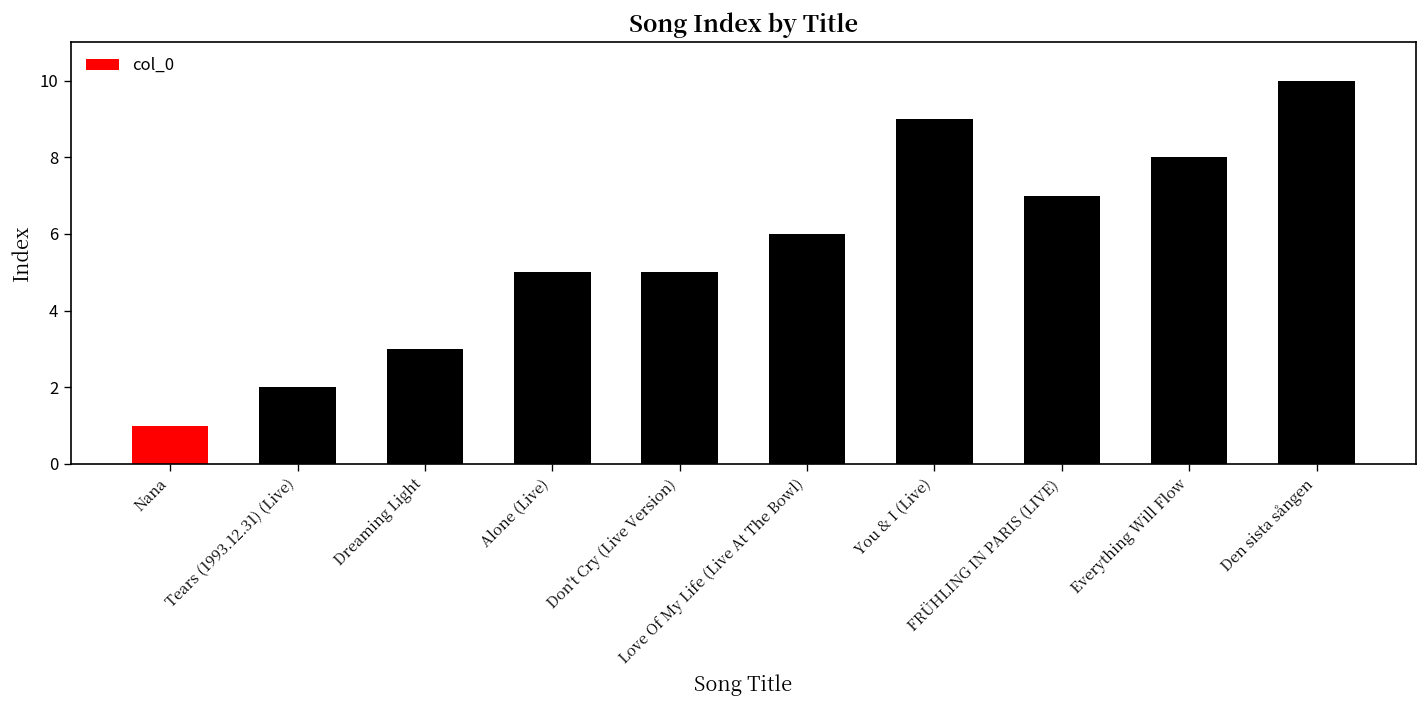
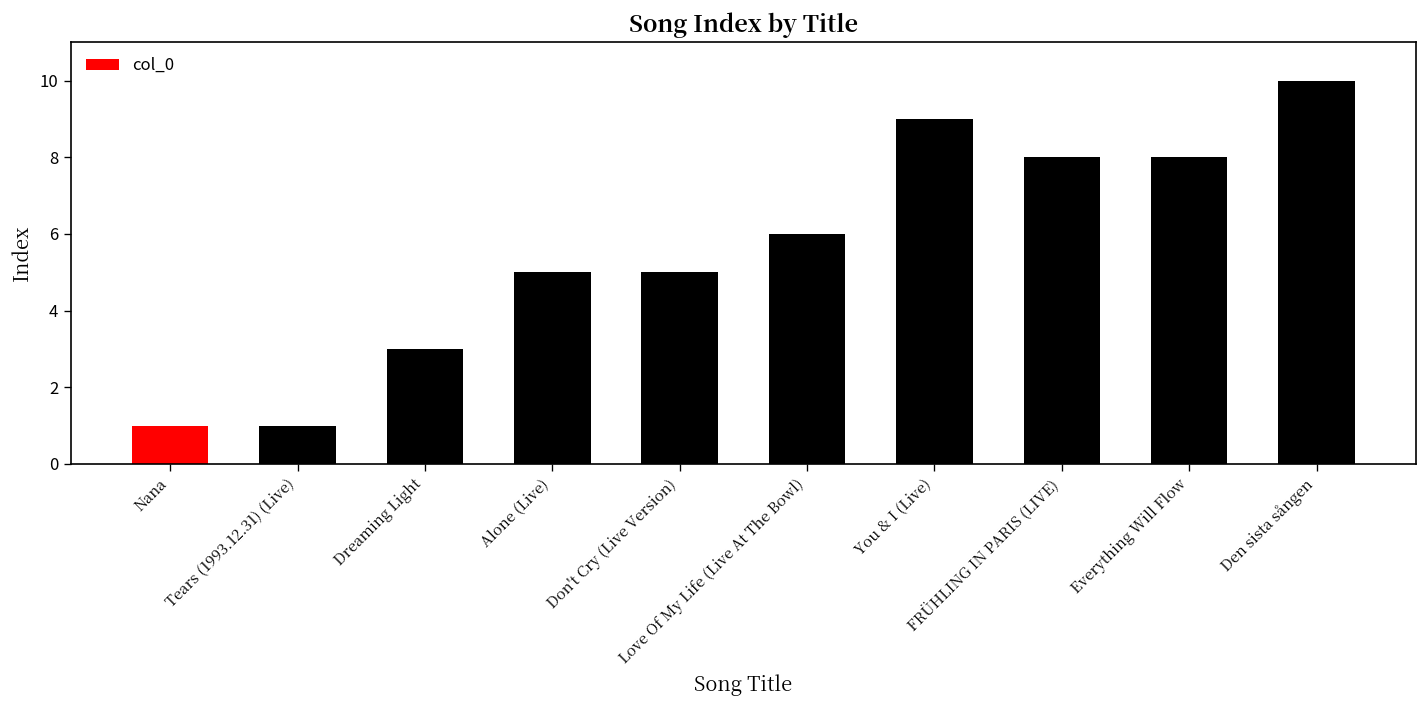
  {
    "Nana": 1,
-   "Tears (1993.12.31) (Live)": 2,
+   "Tears (1993.12.31) (Live)": 1,
    "Dreaming Light": 3,
    "Alone (Live)": 5,
    "Don't Cry (Live Version)": 5,
    "Love Of My Life (Live At The Bowl)": 6,
    "You & I (Live)": 9,
-   "FRÜHLING IN PARIS (LIVE)": 7,
+   "FRÜHLING IN PARIS (LIVE)": 8,
    "Everything Will Flow": 8,
    "Den sista sången": 10
  }
